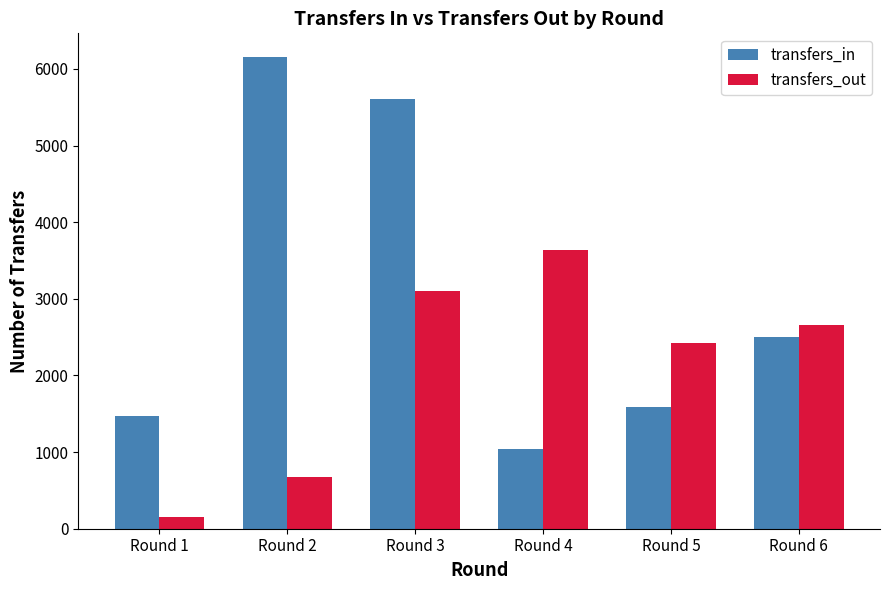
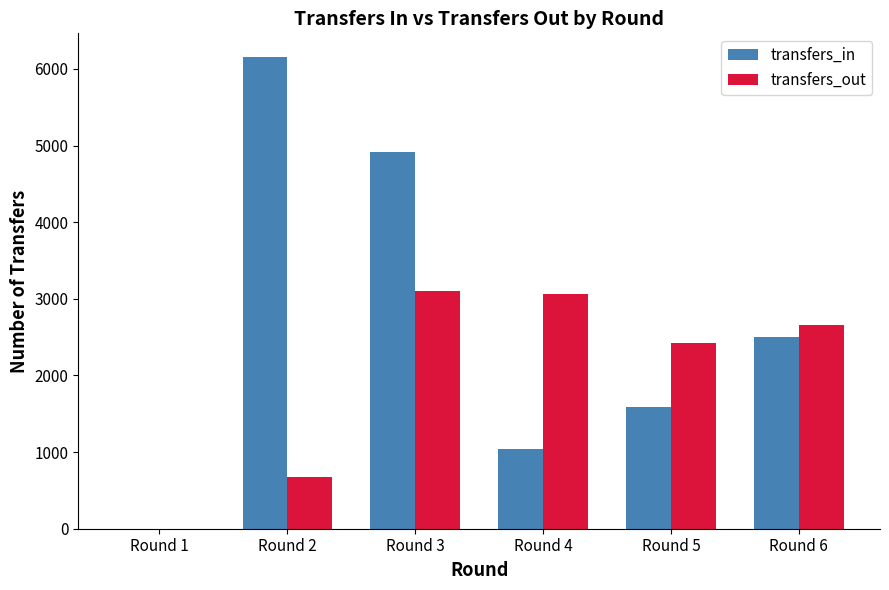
  {
    "transfers_in": {
-     "Round 1": 1500,
+     "Round 1": 0,
      "Round 2": 6200,
-     "Round 3": 5600,
+     "Round 3": 4900,
      "Round 4": 1000,
      "Round 5": 1600,
      "Round 6": 2500
    },
    "transfers_out": {
-     "Round 1": 200,
+     "Round 1": 0,
      "Round 2": 700,
      "Round 3": 3100,
-     "Round 4": 3600,
+     "Round 4": 3100,
      "Round 5": 2400,
      "Round 6": 2700
    }
  }
